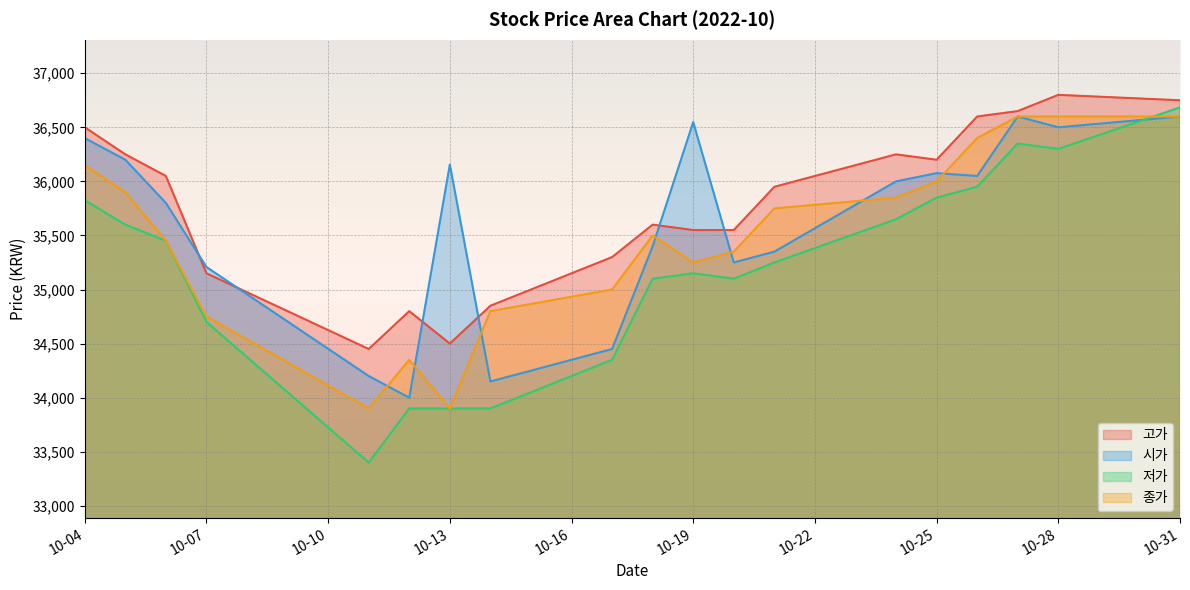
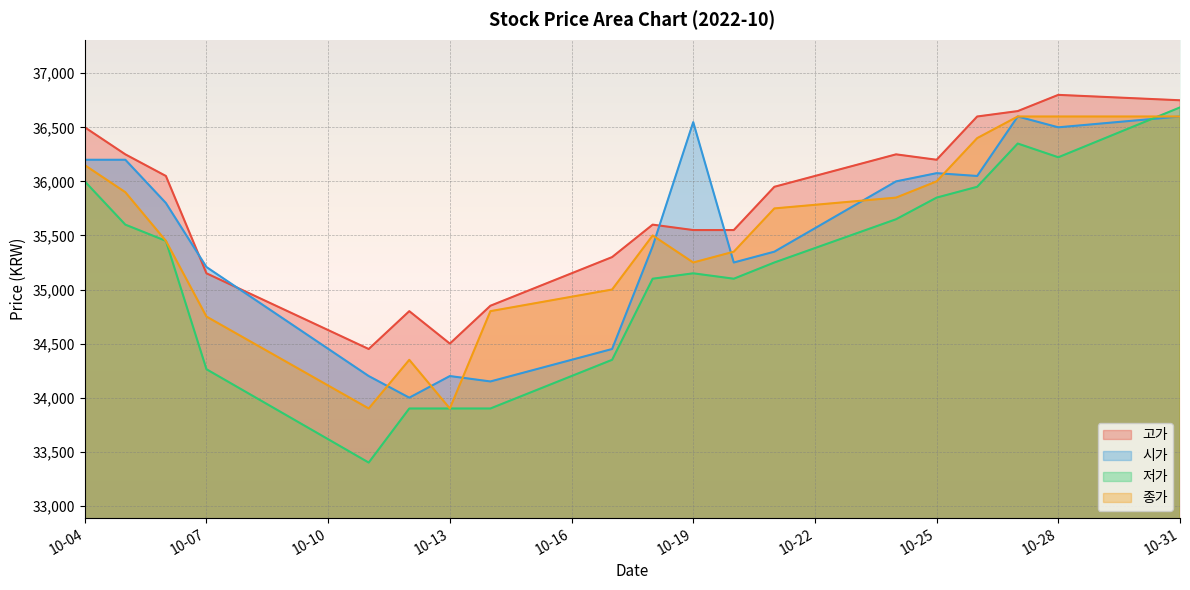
  {
    "시가": {
-     "10-04": "36,400",
+     "10-04": "36,200",
      "10-07": "35,210",
-     "10-13": "36,160",
+     "10-13": "34,200",
      "10-19": "36,550",
      "10-25": "36,080",
      "10-28": "36,500"
    },
    "저가": {
-     "10-04": "35,830",
-     "10-07": "34,700",
+     "10-04": "36,000",
+     "10-07": "34,260",
      "10-19": "35,150",
      "10-25": "35,850",
-     "10-28": "36,300",
+     "10-28": "36,220",
      "10-31": "36,680"
    }
  }
